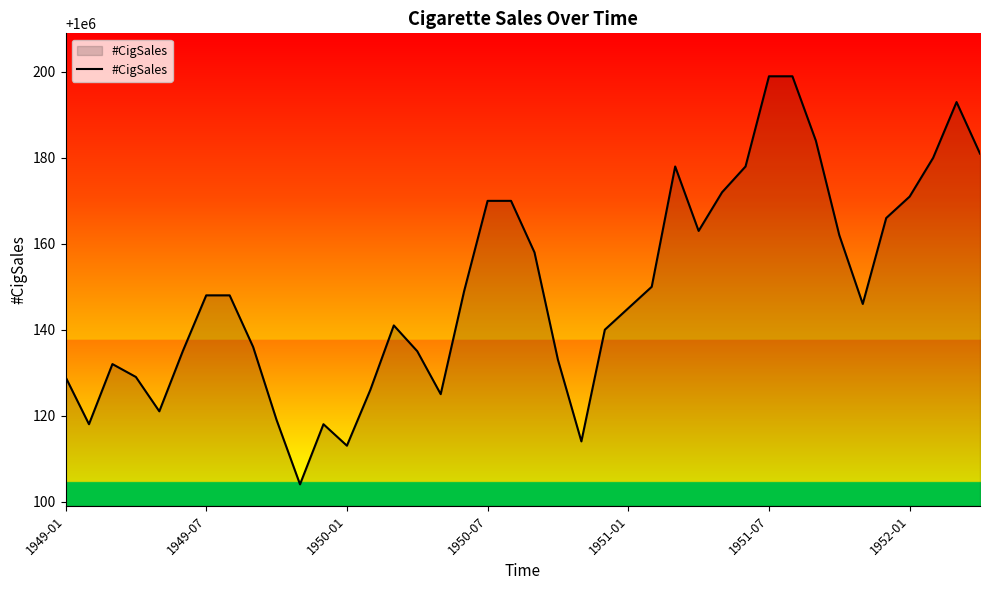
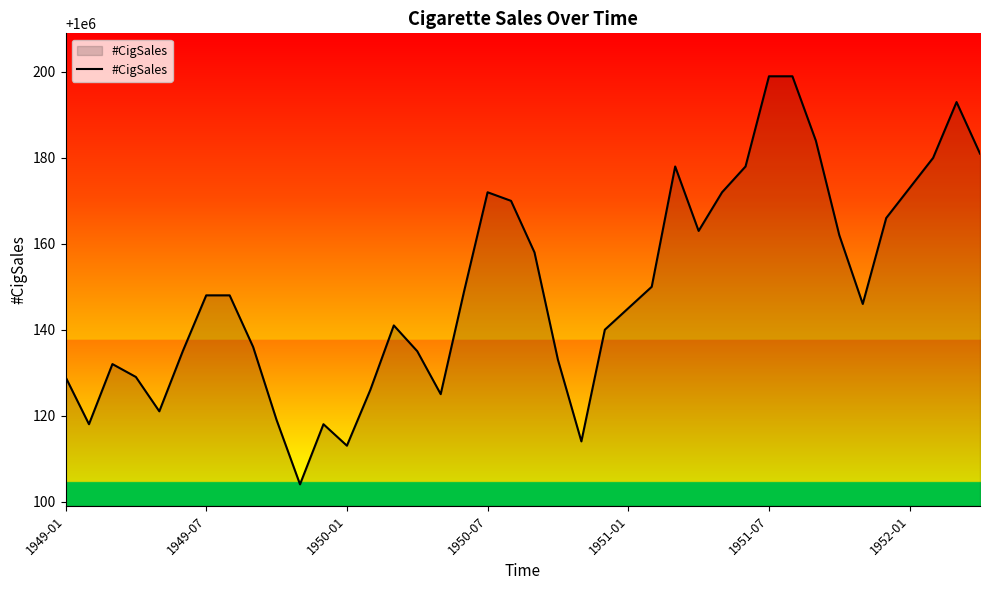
  {
    "1949-01": 1000129,
    "1949-07": 1000148,
    "1950-01": 1000113,
-   "1950-07": 1000170,
+   "1950-07": 1000172,
    "1951-01": 1000145,
    "1951-07": 1000199,
-   "1952-01": 1000171
+   "1952-01": 1000173
  }
